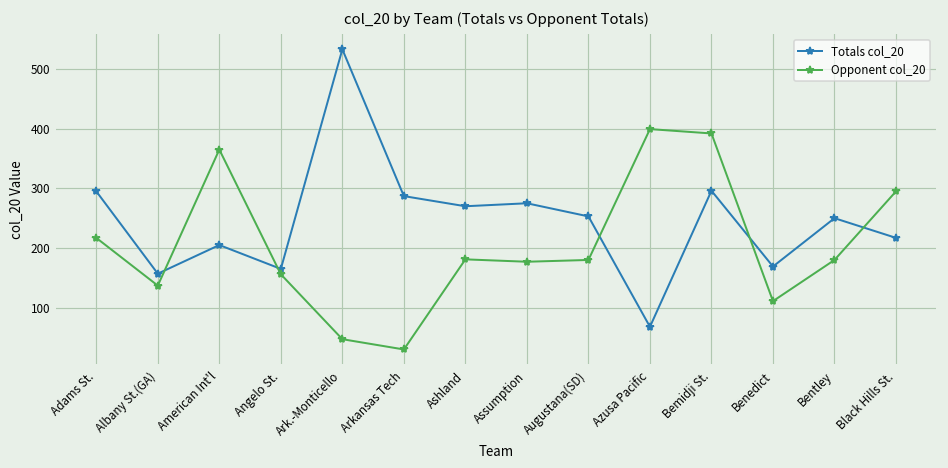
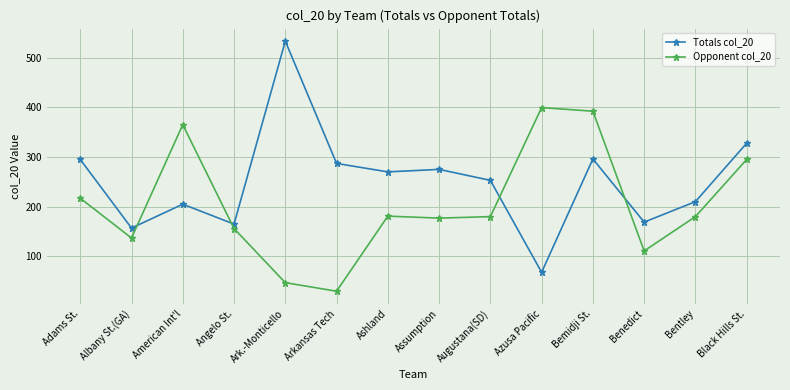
  {
    "Totals col_20": {
      "Adams St.": 300,
      "Albany St.(GA)": 160,
      "American Int'l": 210,
      "Angelo St.": 170,
      "Ark.-Monticello": 530,
      "Arkansas Tech": 290,
      "Ashland": 270,
      "Assumption": 280,
      "Augustana(SD)": 250,
      "Azusa Pacific": 70,
      "Bemidji St.": 300,
      "Benedict": 170,
-     "Bentley": 250,
-     "Black Hills St.": 220
+     "Bentley": 210,
+     "Black Hills St.": 330
    },
    "Opponent col_20": {
      "Adams St.": 220,
      "Albany St.(GA)": 140,
      "American Int'l": 370,
      "Angelo St.": 160,
      "Ark.-Monticello": 50,
      "Arkansas Tech": 30,
      "Ashland": 180,
      "Assumption": 180,
      "Augustana(SD)": 180,
      "Azusa Pacific": 400,
      "Bemidji St.": 390,
      "Benedict": 110,
      "Bentley": 180,
      "Black Hills St.": 300
    }
  }
